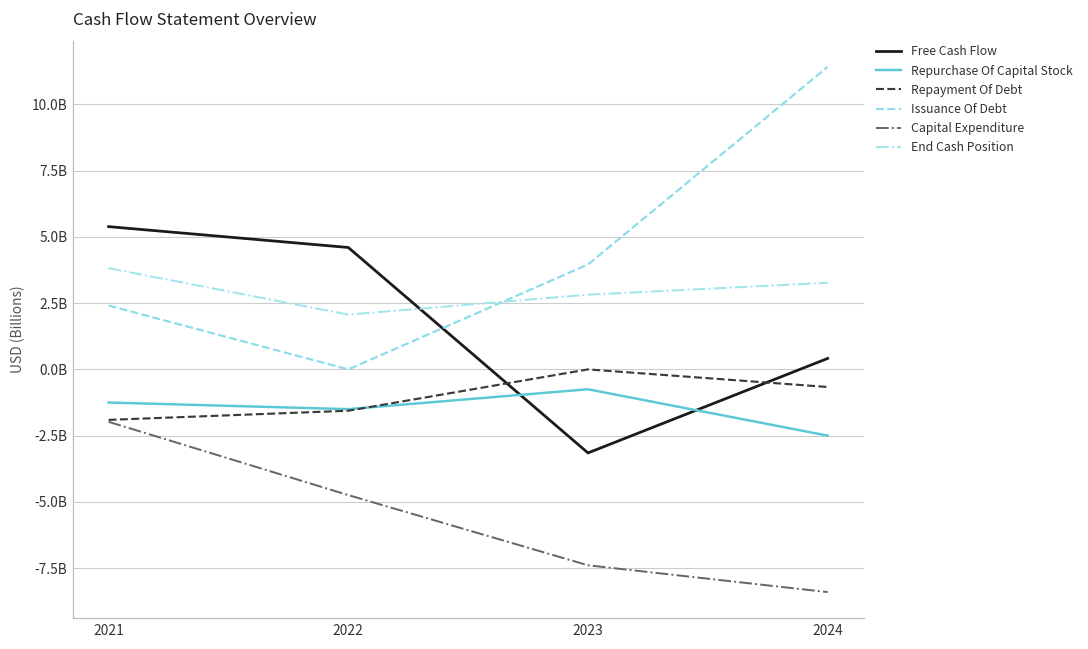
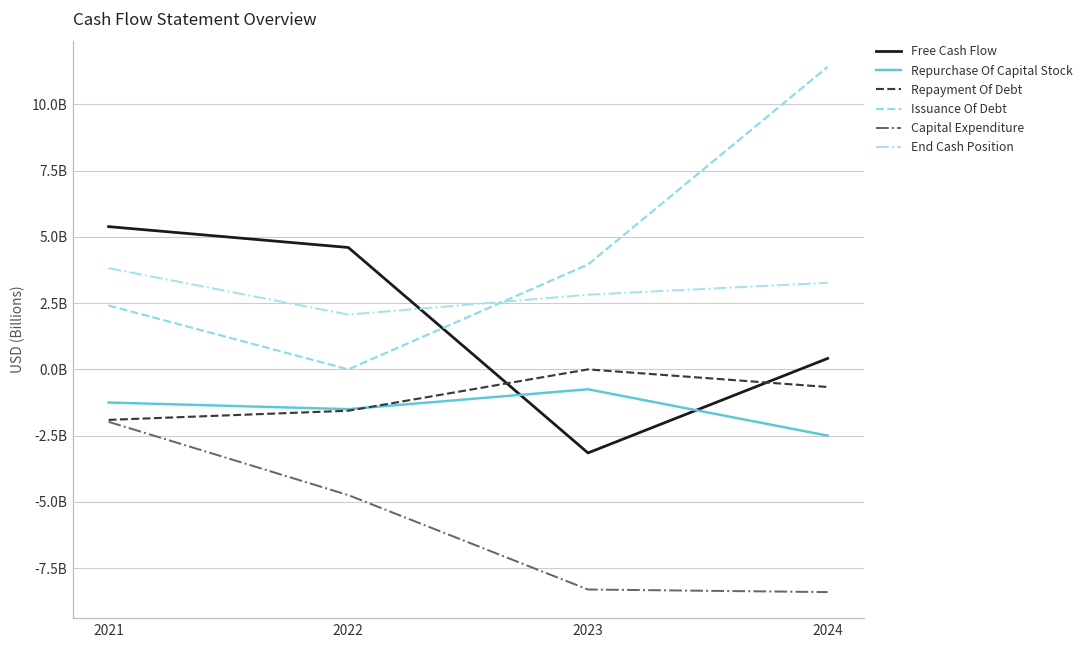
  {
    "Capital Expenditure": {
      "2022": -4700000000,
-     "2023": -7400000000,
+     "2023": -8300000000,
      "2024": -8400000000
    }
  }
